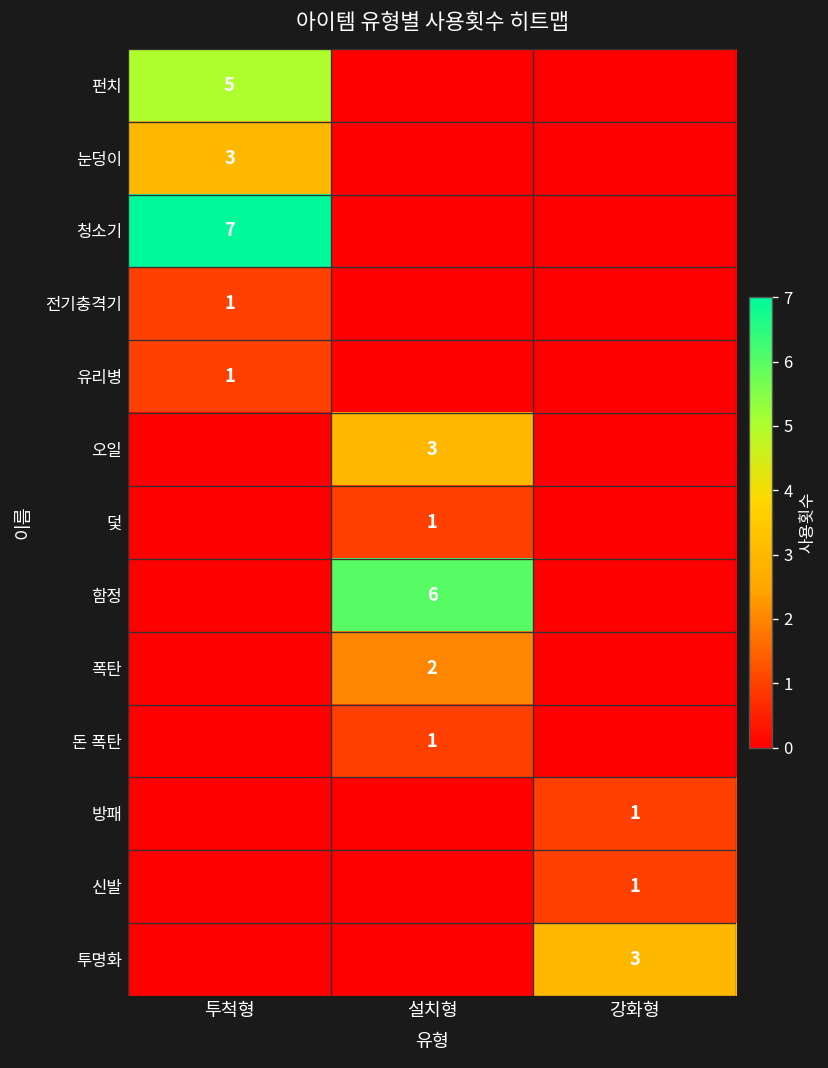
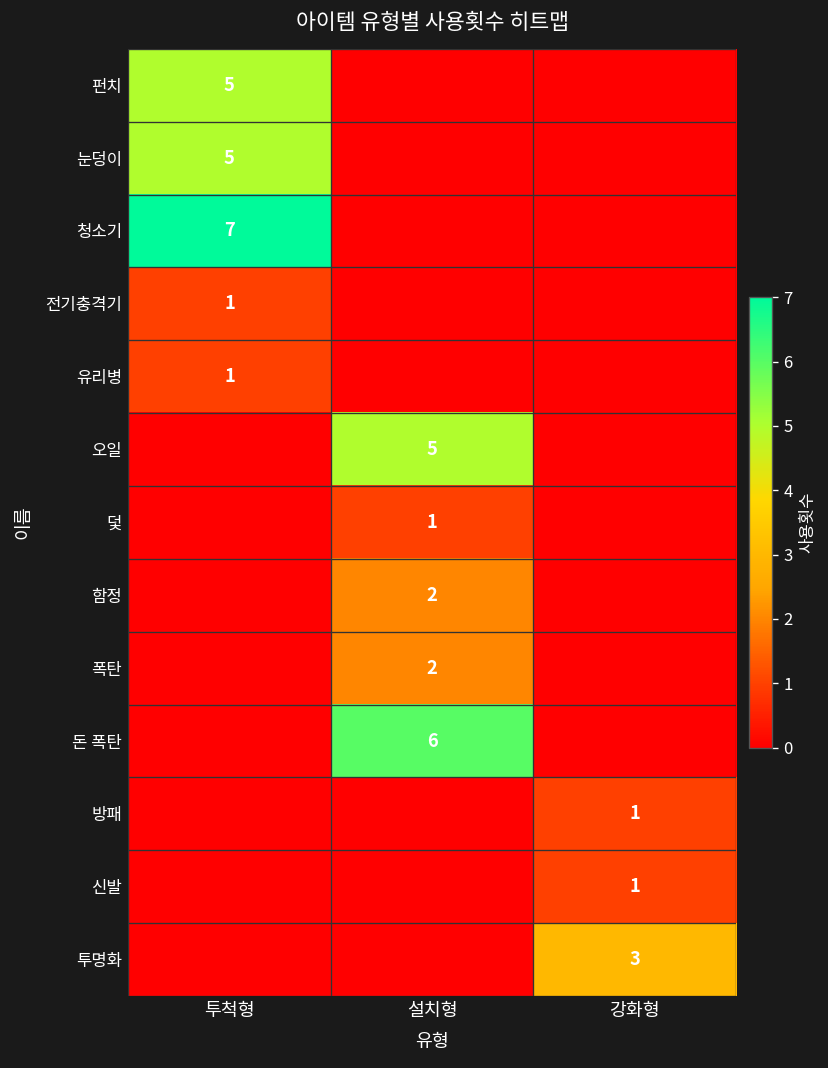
  {
    "펀치": {
      "투척형": 5
    },
    "눈덩이": {
-     "투척형": 3
+     "투척형": 5
    },
    "청소기": {
      "투척형": 7
    },
    "전기충격기": {
      "투척형": 1
    },
    "유리병": {
      "투척형": 1
    },
    "오일": {
-     "설치형": 3
+     "설치형": 5
    },
    "덫": {
      "설치형": 1
    },
    "함정": {
-     "설치형": 6
+     "설치형": 2
    },
    "폭탄": {
      "설치형": 2
    },
    "돈 폭탄": {
-     "설치형": 1
+     "설치형": 6
    },
    "방패": {
      "강화형": 1
    },
    "신발": {
      "강화형": 1
    },
    "투명화": {
      "강화형": 3
    }
  }
